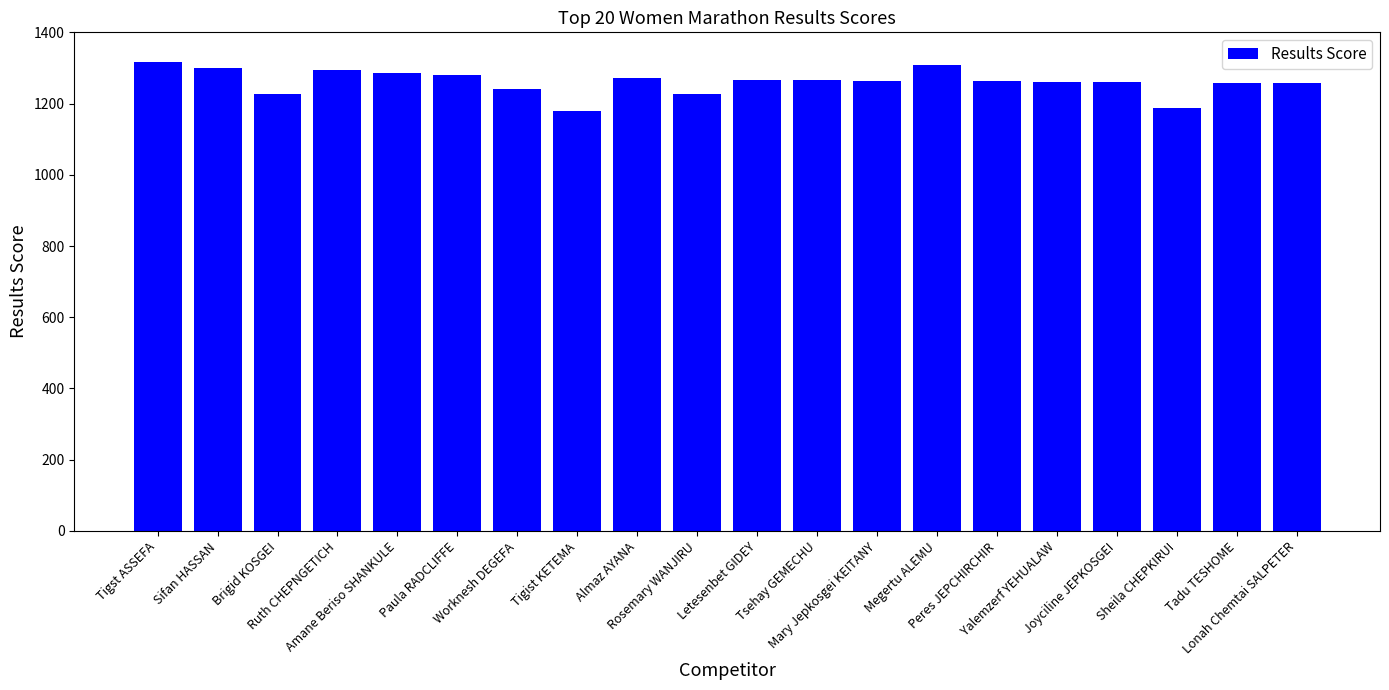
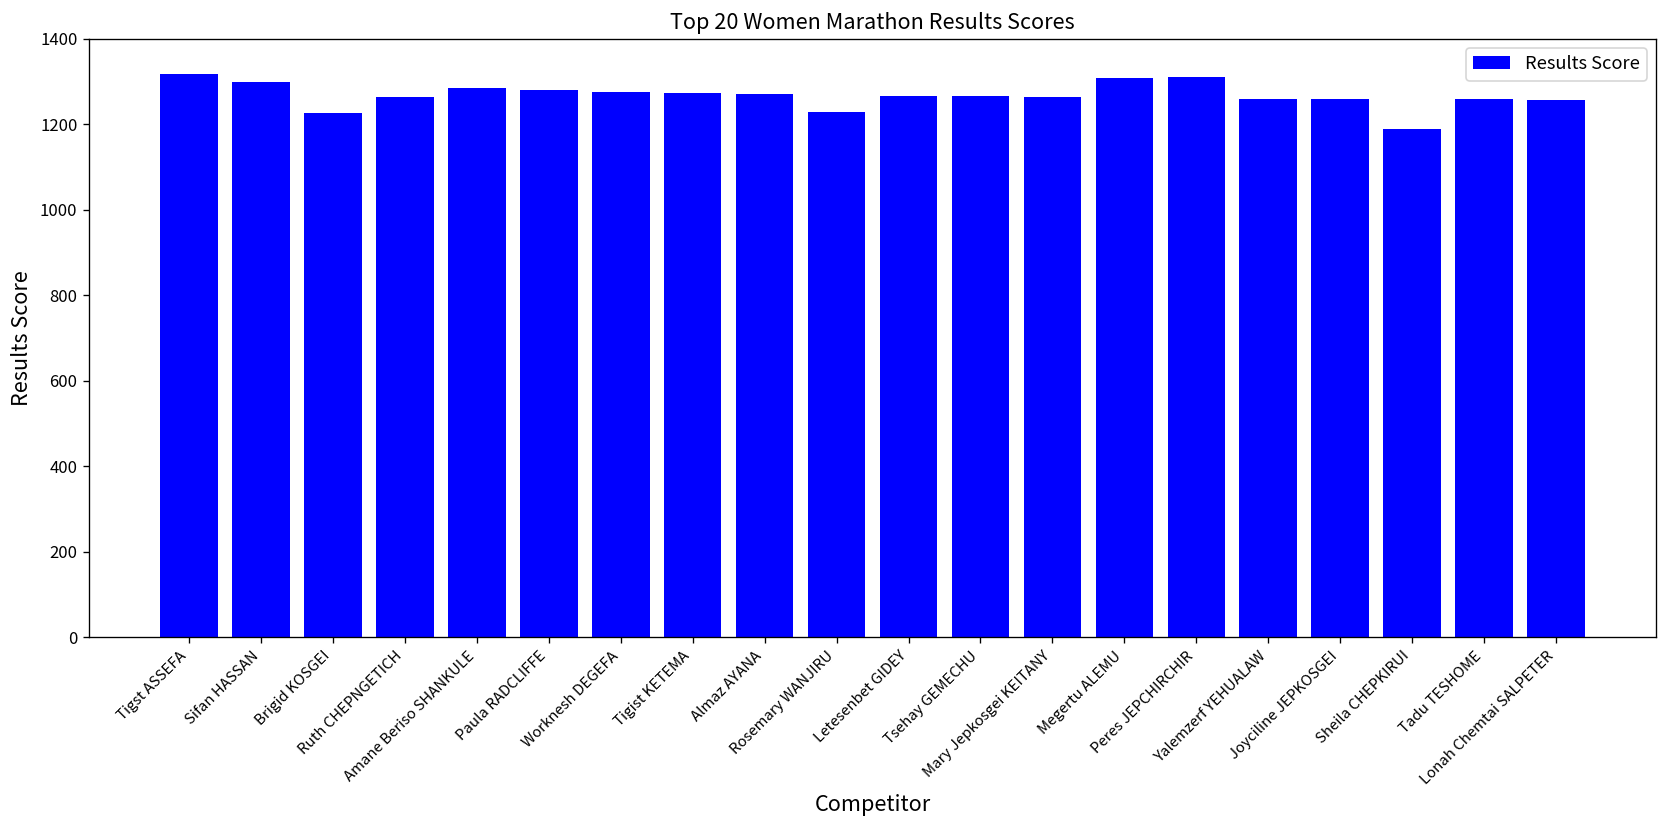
  {
    "Tigst ASSEFA": 1320,
    "Sifan HASSAN": 1300,
    "Brigid KOSGEI": 1230,
-   "Ruth CHEPNGETICH": 1290,
+   "Ruth CHEPNGETICH": 1260,
    "Amane Beriso SHANKULE": 1290,
    "Paula RADCLIFFE": 1280,
-   "Worknesh DEGEFA": 1240,
-   "Tigist KETEMA": 1180,
+   "Worknesh DEGEFA": 1280,
+   "Tigist KETEMA": 1270,
    "Almaz AYANA": 1270,
    "Rosemary WANJIRU": 1230,
    "Letesenbet GIDEY": 1270,
    "Tsehay GEMECHU": 1270,
    "Mary Jepkosgei KEITANY": 1260,
    "Megertu ALEMU": 1310,
-   "Peres JEPCHIRCHIR": 1260,
+   "Peres JEPCHIRCHIR": 1310,
    "Yalemzerf YEHUALAW": 1260,
    "Joyciline JEPKOSGEI": 1260,
    "Sheila CHEPKIRUI": 1190,
    "Tadu TESHOME": 1260,
    "Lonah Chemtai SALPETER": 1260
  }
